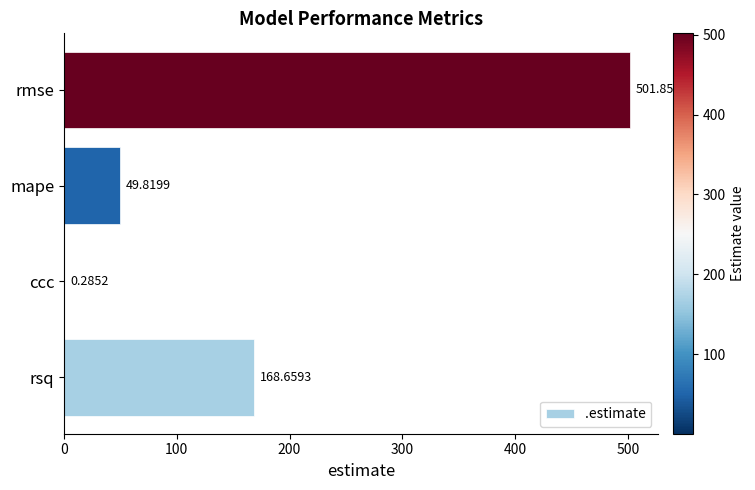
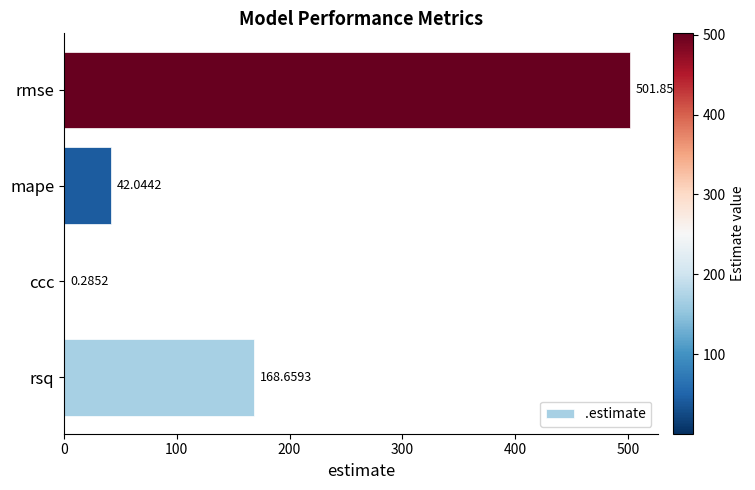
  {
    "rmse": 501.8514,
-   "mape": 49.8199,
+   "mape": 42.0442,
    "ccc": 0.2852,
    "rsq": 168.6593
  }
